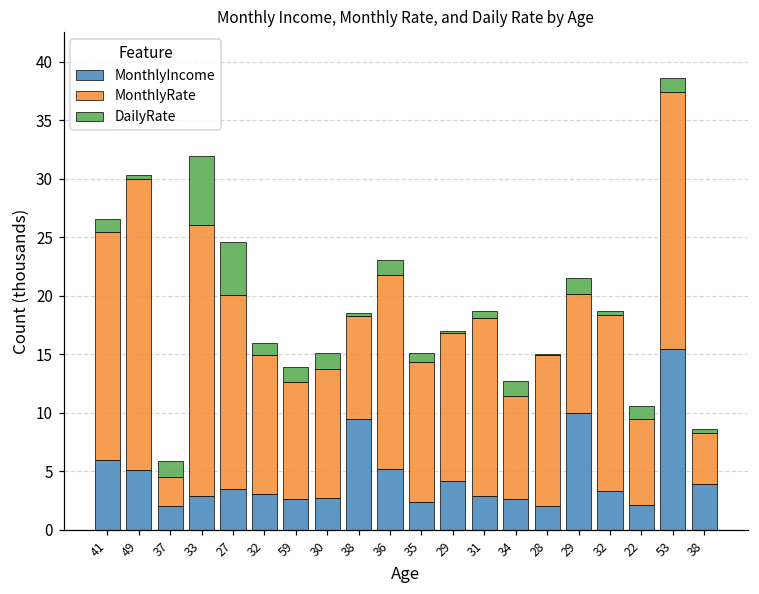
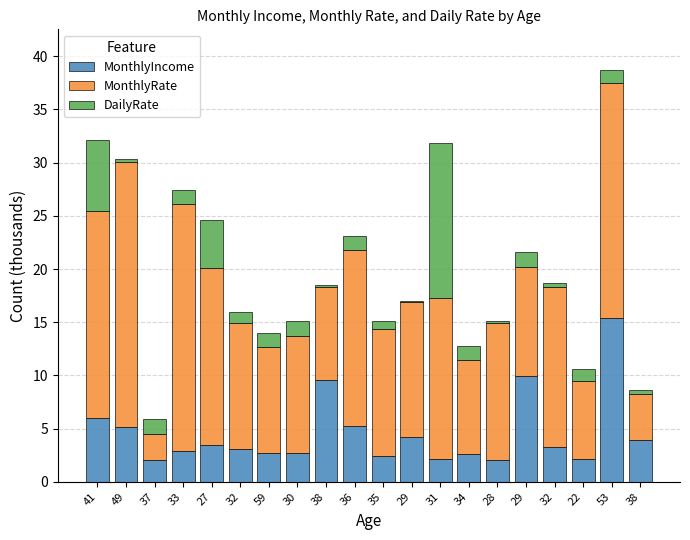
  {
    "MonthlyIncome": {
      "41": 6.0,
      "49": 5.1,
      "37": 2.1,
      "33": 2.9,
      "27": 3.5,
      "59": 2.7,
      "30": 2.7,
      "36": 5.2,
      "35": 2.4,
-     "31": 2.9,
+     "31": 2.1,
      "34": 2.7,
      "28": 2.0,
      "22": 2.2,
      "53": 15.4
    },
    "MonthlyRate": {
      "41": 19.5,
      "49": 24.9,
      "37": 2.4,
      "33": 23.2,
      "27": 16.6,
      "59": 10.0,
      "30": 11.0,
      "36": 16.6,
      "35": 11.9,
      "31": 15.2,
      "34": 8.8,
      "28": 12.9,
      "22": 7.3,
      "53": 22.0
    },
    "DailyRate": {
-     "41": 1.1,
+     "41": 6.7,
      "49": 0.3,
      "37": 1.4,
-     "33": 5.9,
+     "33": 1.4,
      "27": 4.5,
      "59": 1.3,
      "30": 1.4,
      "36": 1.3,
      "35": 0.8,
-     "31": 0.7,
+     "31": 14.5,
      "34": 1.3,
      "22": 1.1,
      "53": 1.2
    }
  }
